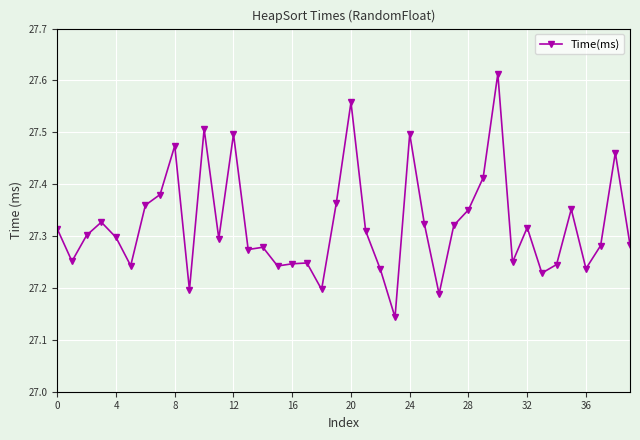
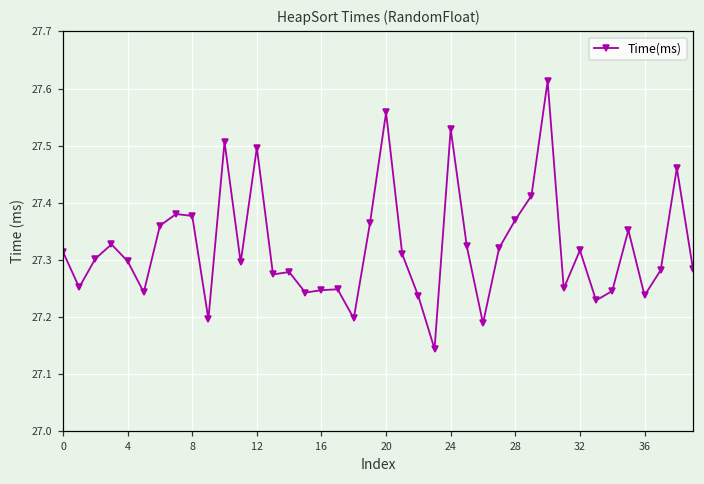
  {
    "0": 27.31,
    "4": 27.30,
-   "8": 27.47,
+   "8": 27.38,
    "12": 27.50,
    "16": 27.25,
    "20": 27.56,
-   "24": 27.50,
-   "28": 27.35,
+   "24": 27.53,
+   "28": 27.37,
    "32": 27.32,
    "36": 27.24
  }
